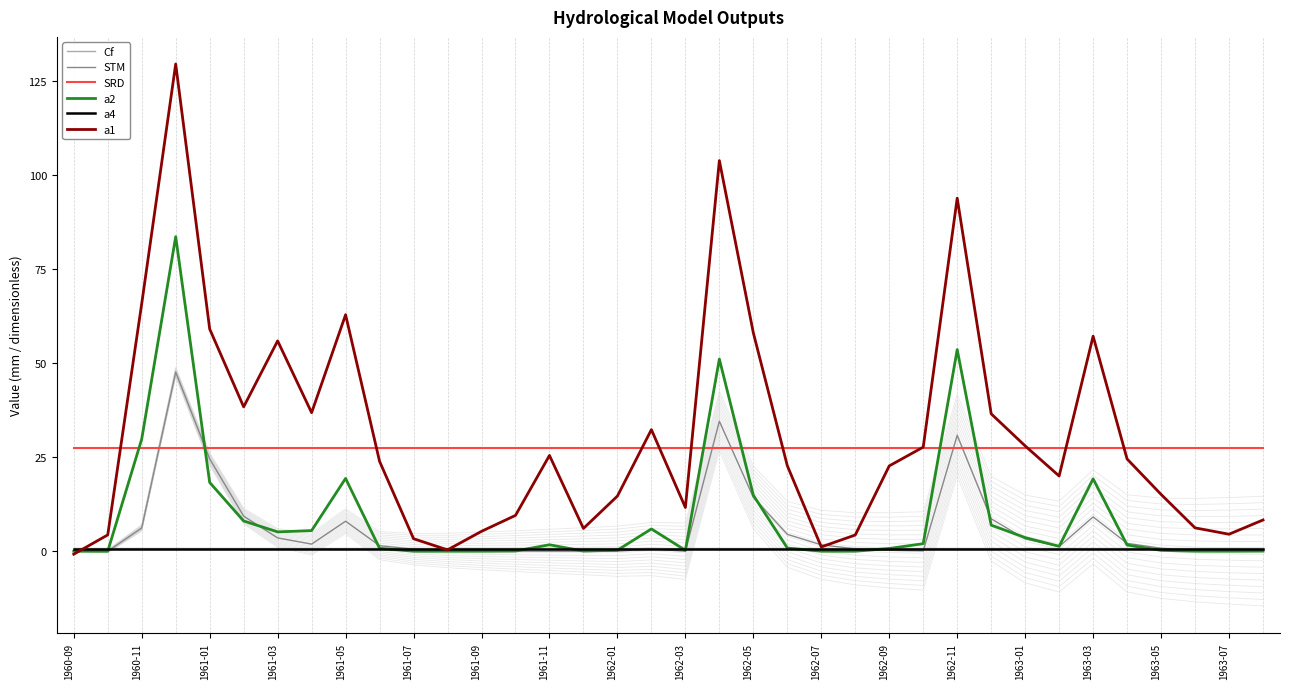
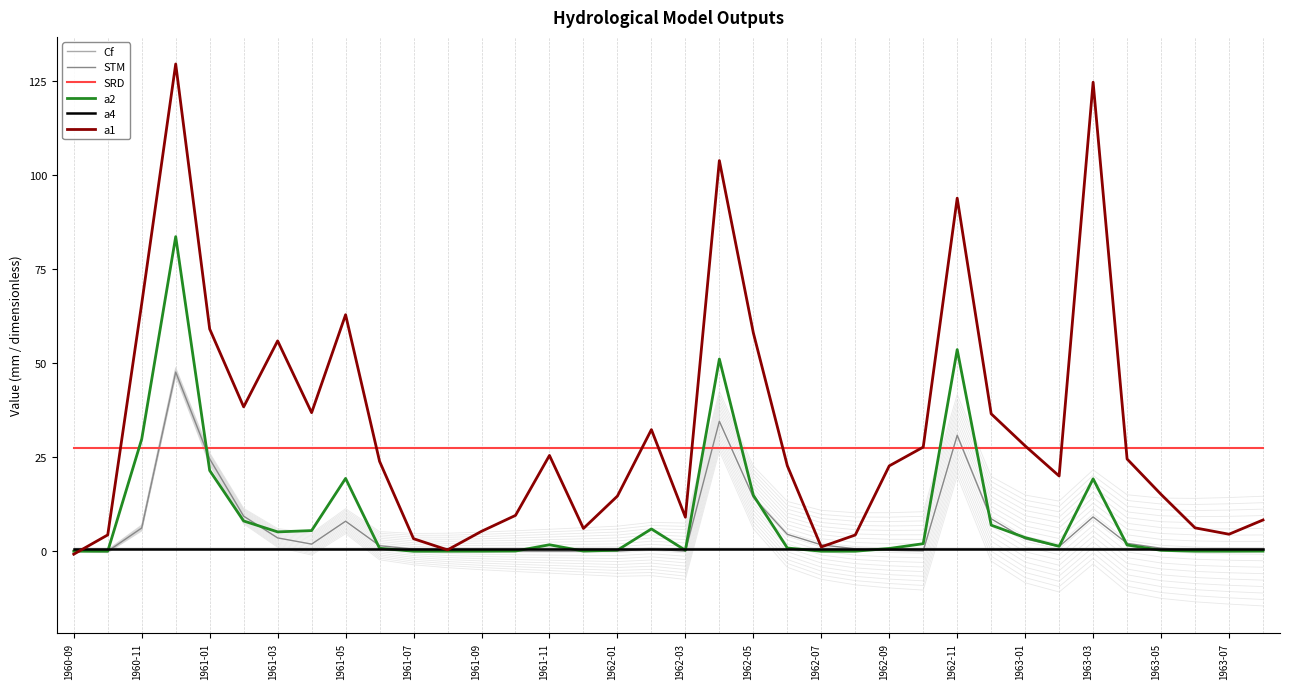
  {
    "SRD": {
      "1960-09": 27,
      "1960-11": 27,
      "1961-01": 27,
      "1961-03": 27,
      "1961-05": 27,
      "1961-07": 27,
      "1961-09": 27,
      "1961-11": 27,
      "1962-01": 27,
      "1962-03": 27,
      "1962-05": 27,
      "1962-07": 27,
      "1962-09": 27,
      "1963-01": 27,
      "1963-03": 27,
      "1963-05": 27,
      "1963-07": 27
    },
    "a2": {
      "1960-11": 30,
-     "1961-01": 18,
+     "1961-01": 21,
      "1961-05": 19,
      "1962-11": 54
    },
    "a1": {
      "1960-09": -1,
      "1960-11": 66,
      "1961-01": 59,
      "1961-03": 56,
      "1961-05": 63,
      "1961-11": 25,
      "1962-01": 15,
-     "1962-03": 12,
+     "1962-03": 9,
      "1962-05": 58,
      "1962-09": 23,
      "1962-11": 94,
      "1963-01": 28,
-     "1963-03": 57,
+     "1963-03": 125,
      "1963-05": 15
    }
  }
